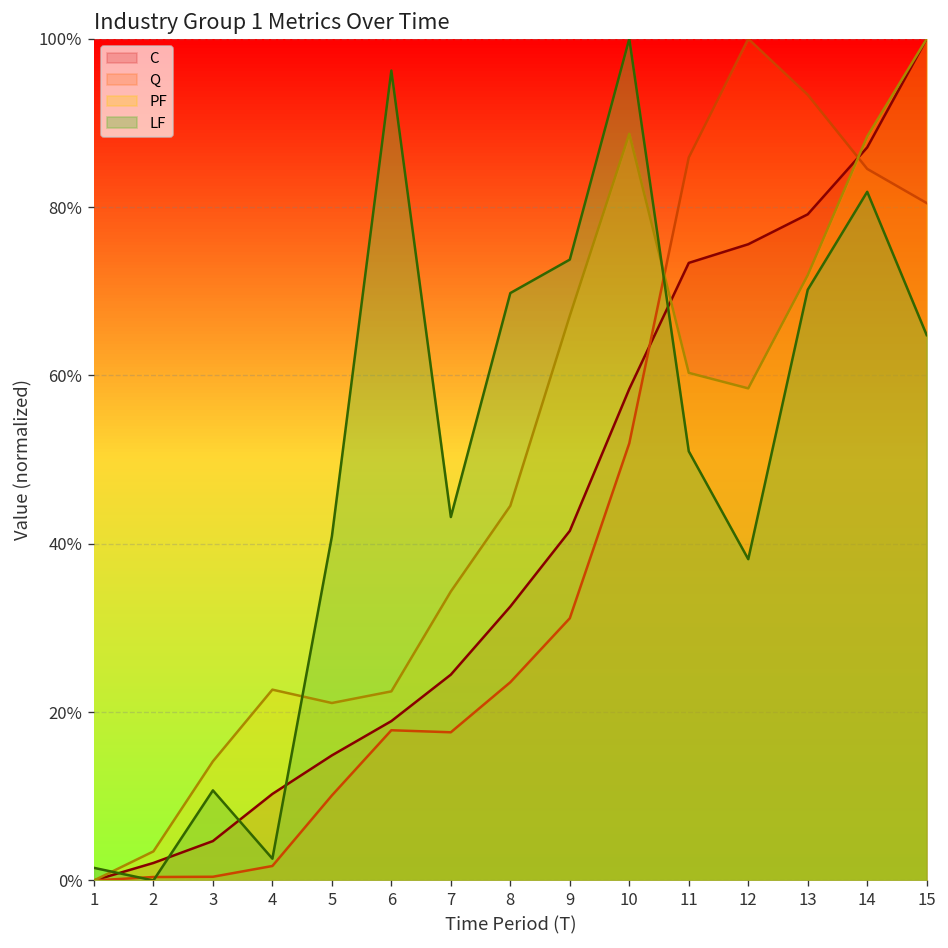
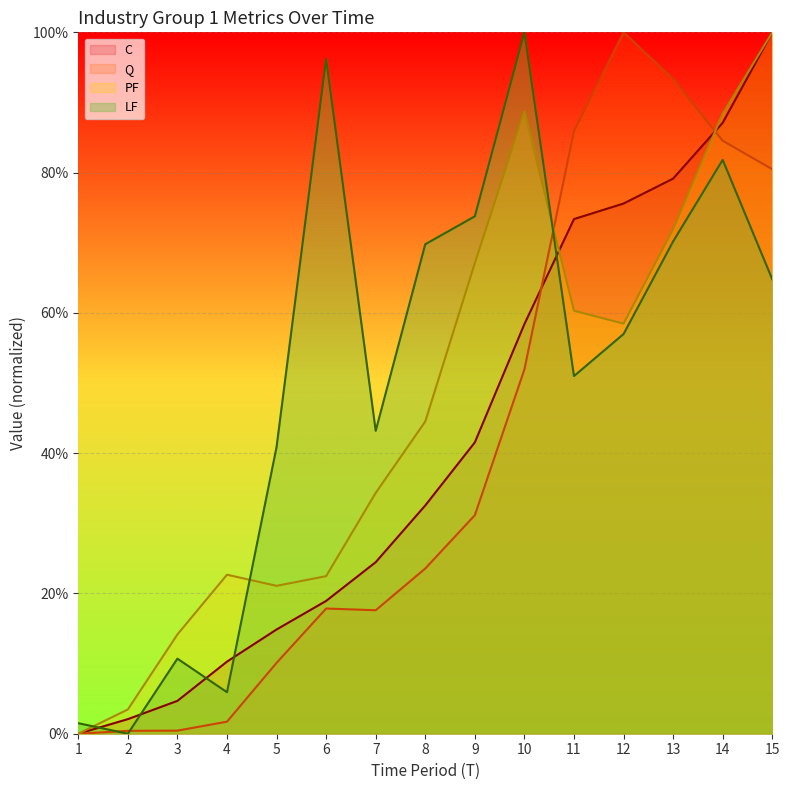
  {
    "LF": {
      "1": "1%",
      "2": "0%",
      "3": "11%",
-     "4": "3%",
+     "4": "6%",
      "5": "41%",
      "6": "96%",
      "7": "43%",
      "8": "70%",
      "9": "74%",
      "10": "100%",
      "11": "51%",
-     "12": "38%",
+     "12": "57%",
      "13": "70%",
      "14": "82%",
      "15": "65%"
    }
  }
